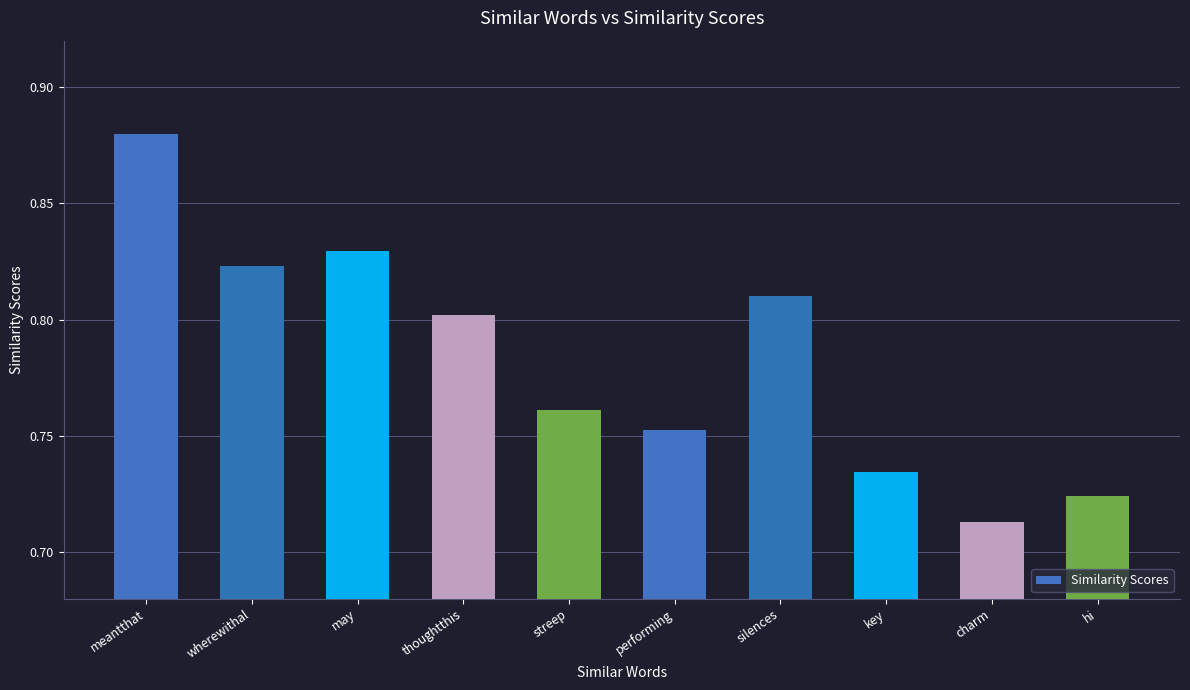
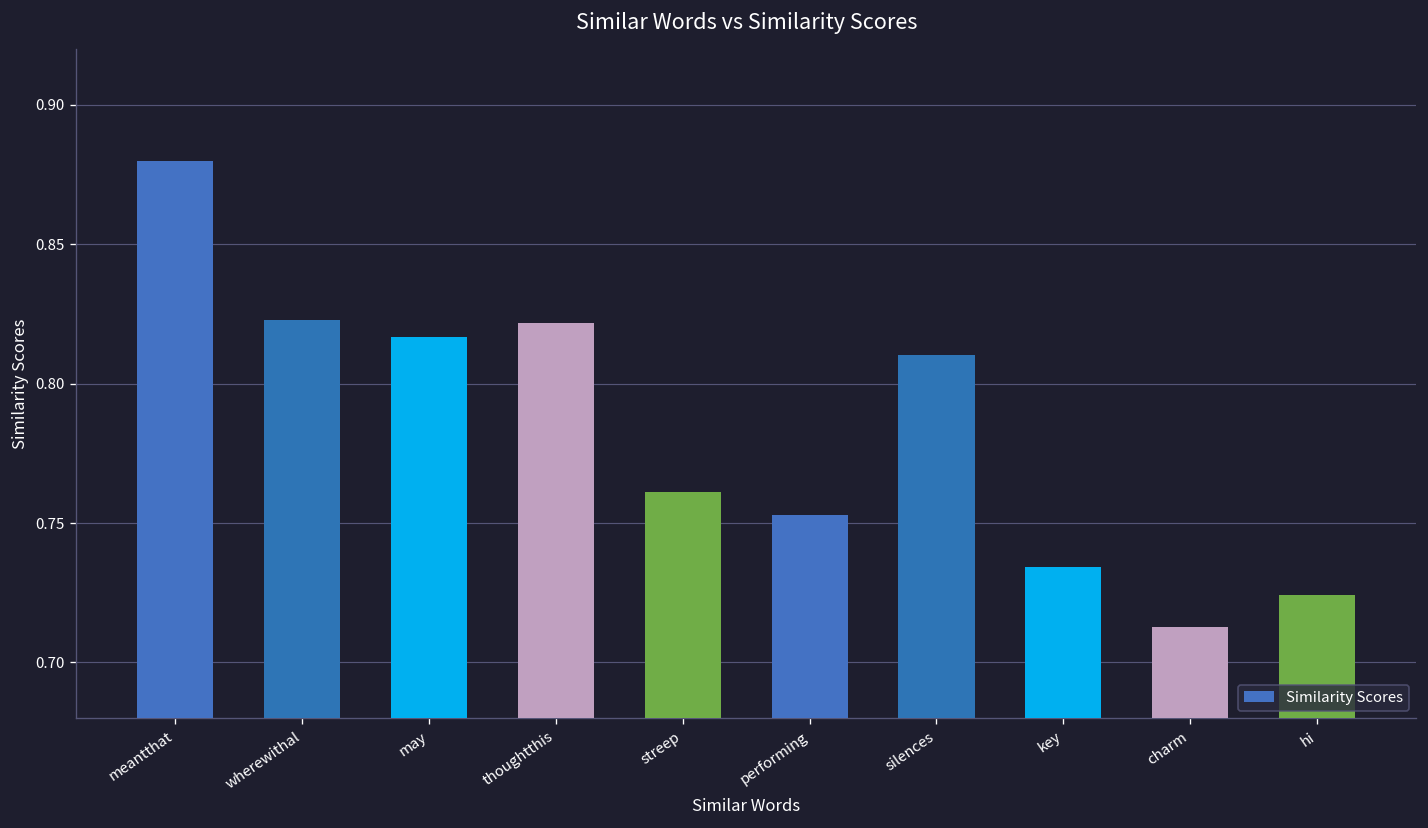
  {
    "meantthat": 0.880,
    "wherewithal": 0.823,
-   "may": 0.829,
-   "thoughtthis": 0.802,
+   "may": 0.817,
+   "thoughtthis": 0.822,
    "streep": 0.761,
    "performing": 0.753,
    "silences": 0.810,
    "key": 0.734,
    "charm": 0.713,
    "hi": 0.724
  }
